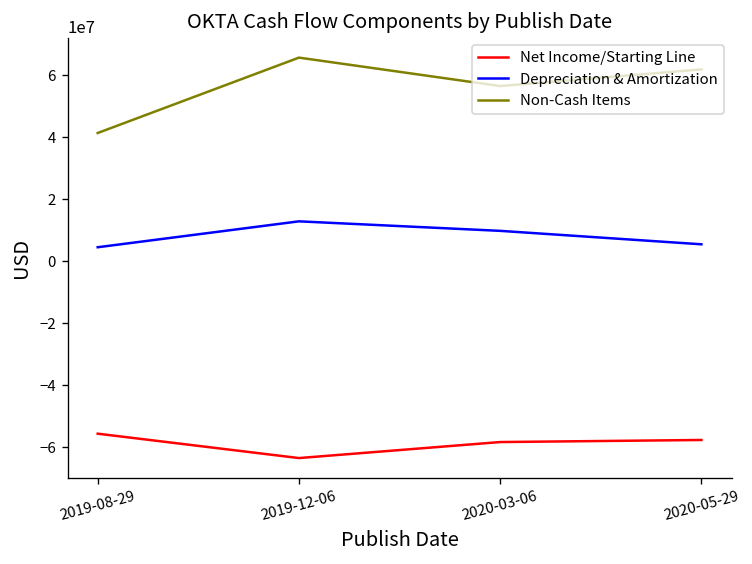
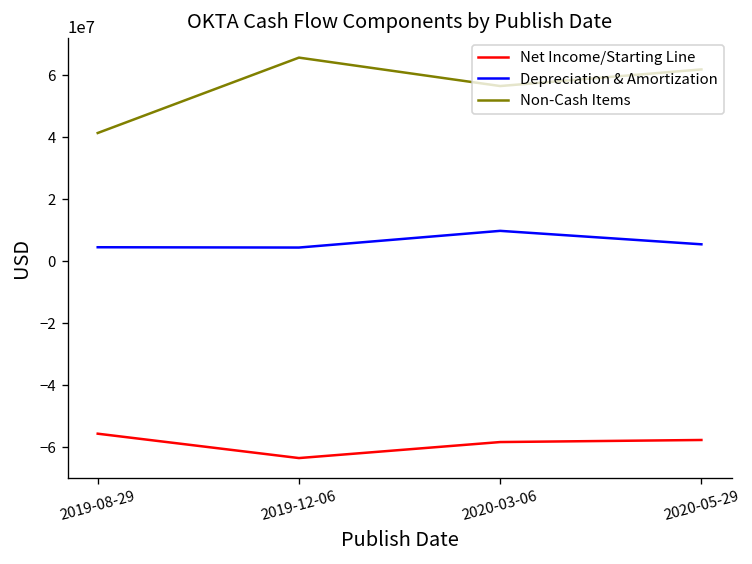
  {
    "Net Income/Starting Line": {
      "2019-08-29": -56000000,
      "2019-12-06": -63000000,
      "2020-03-06": -58000000,
      "2020-05-29": -58000000
    },
    "Depreciation & Amortization": {
      "2019-08-29": 5000000,
-     "2019-12-06": 13000000,
+     "2019-12-06": 4000000,
      "2020-03-06": 10000000,
      "2020-05-29": 5000000
    },
    "Non-Cash Items": {
      "2019-08-29": 41000000,
      "2019-12-06": 66000000
    }
  }
